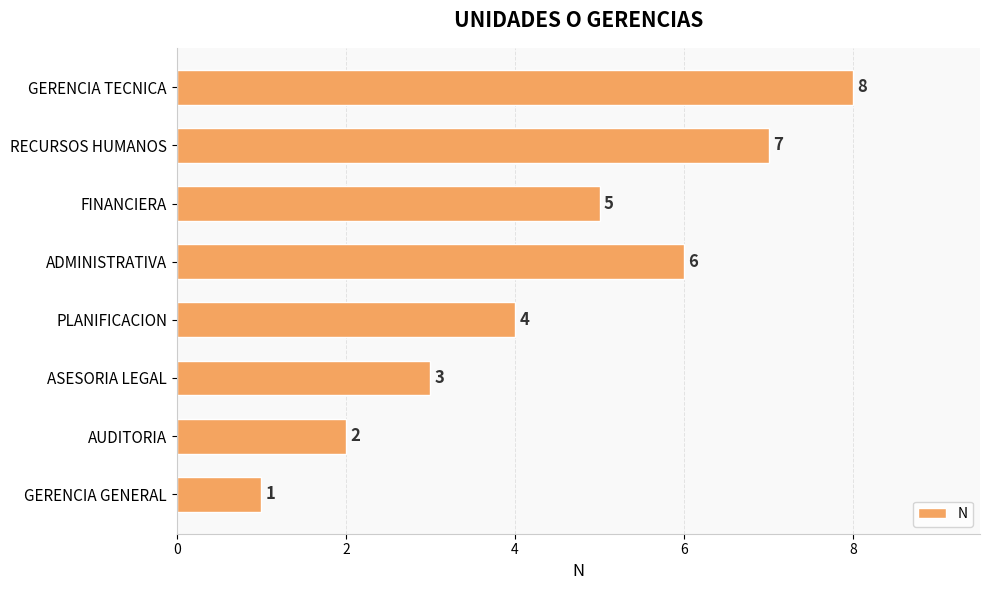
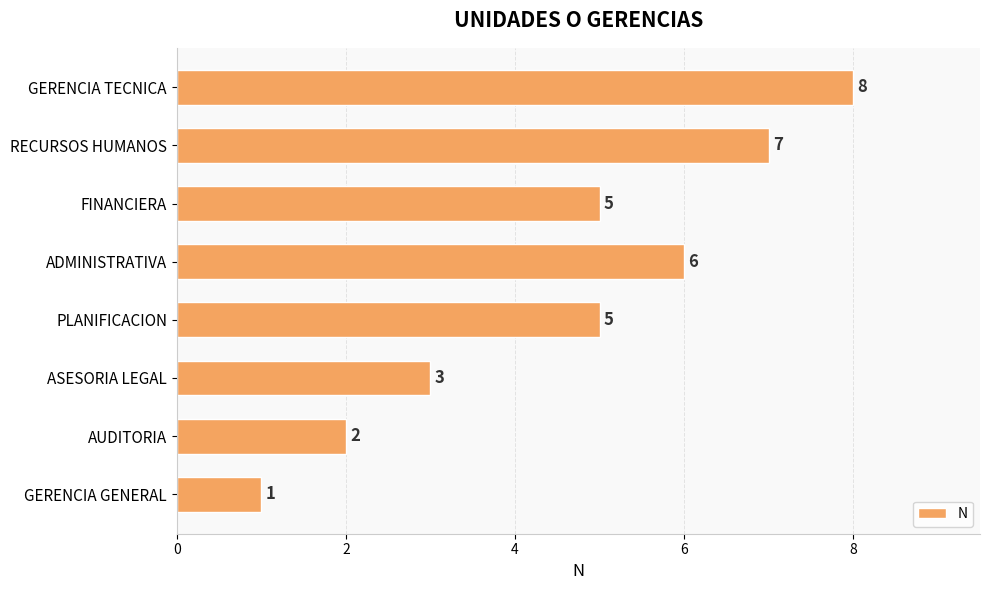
  {
    "GERENCIA TECNICA": 8,
    "RECURSOS HUMANOS": 7,
    "FINANCIERA": 5,
    "ADMINISTRATIVA": 6,
-   "PLANIFICACION": 4,
+   "PLANIFICACION": 5,
    "ASESORIA LEGAL": 3,
    "AUDITORIA": 2,
    "GERENCIA GENERAL": 1
  }
